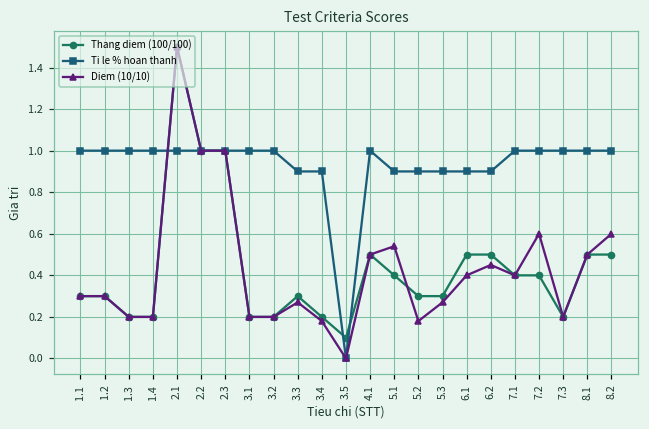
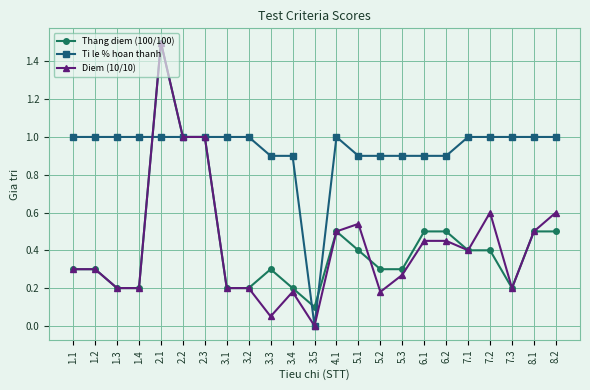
  {
    "Diem (10/10)": {
-     "3.3": 0.27,
+     "3.3": 0.05,
      "3.4": 0.18,
      "5.1": 0.54,
      "5.2": 0.18,
      "5.3": 0.27,
-     "6.1": 0.40,
+     "6.1": 0.45,
      "6.2": 0.45,
      "7.2": 0.60,
      "8.2": 0.60
    }
  }
